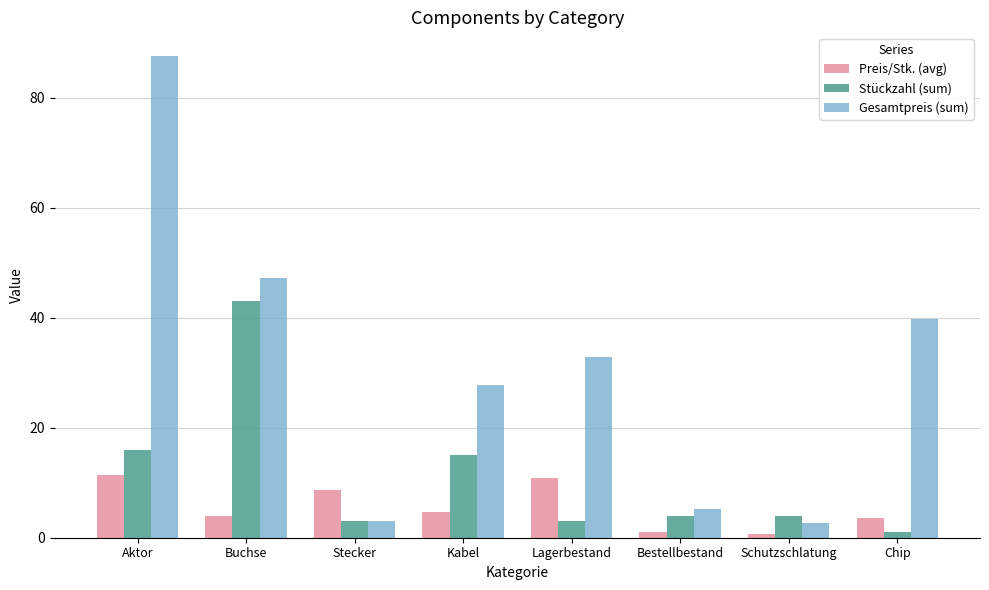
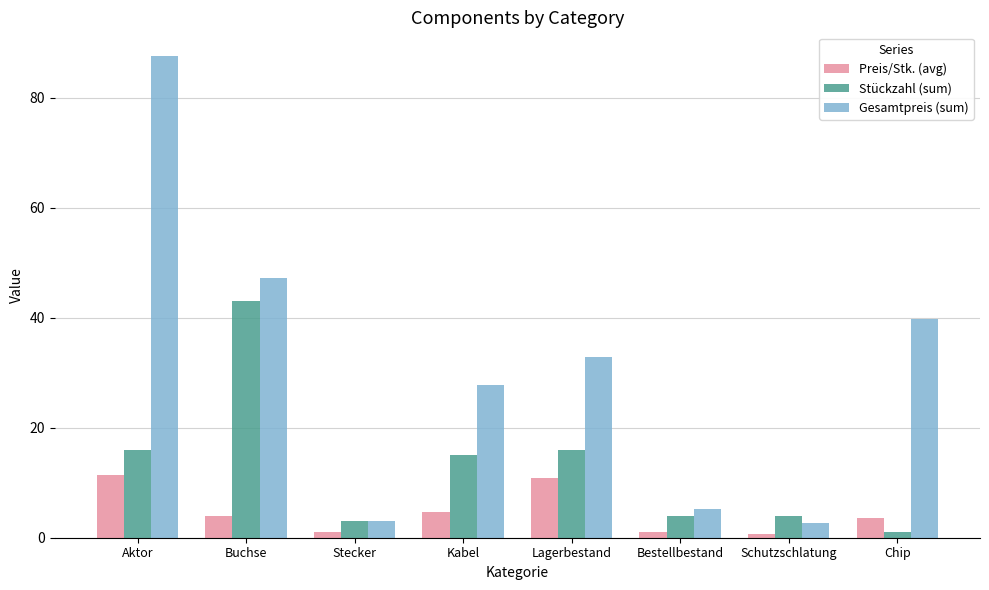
  {
    "Preis/Stk. (avg)": {
      "Aktor": 11,
      "Buchse": 4,
-     "Stecker": 9,
+     "Stecker": 1,
      "Kabel": 5,
      "Lagerbestand": 11,
      "Bestellbestand": 1,
      "Schutzschlatung": 1,
      "Chip": 4
    },
    "Stückzahl (sum)": {
      "Aktor": 16,
      "Buchse": 43,
      "Stecker": 3,
      "Kabel": 15,
-     "Lagerbestand": 3,
+     "Lagerbestand": 16,
      "Bestellbestand": 4,
      "Schutzschlatung": 4,
      "Chip": 1
    },
    "Gesamtpreis (sum)": {
      "Aktor": 88,
      "Buchse": 47,
      "Stecker": 3,
      "Kabel": 28,
      "Lagerbestand": 33,
      "Bestellbestand": 5,
      "Schutzschlatung": 3,
      "Chip": 40
    }
  }
